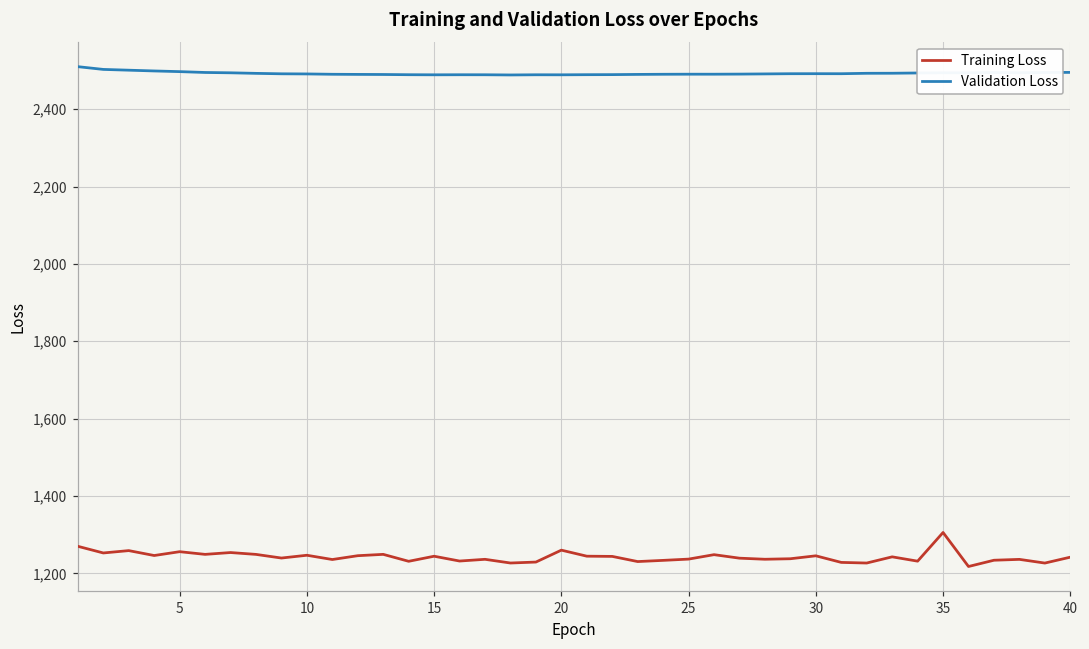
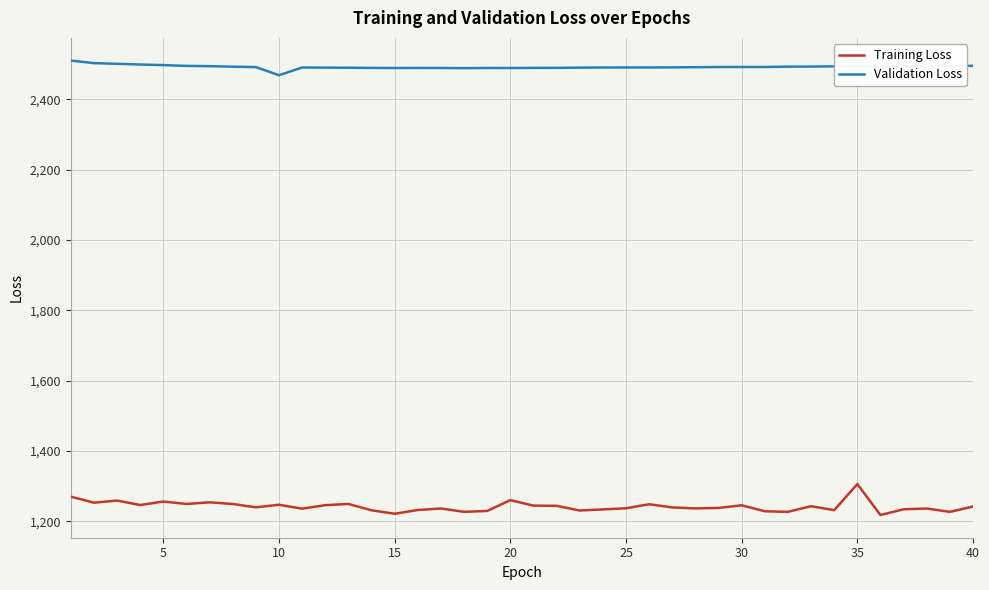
  {
    "Training Loss": {
      "5": "1,260",
      "10": "1,250",
-     "15": "1,240",
+     "15": "1,220",
      "20": "1,260",
      "25": "1,240",
      "30": "1,250",
      "35": "1,310",
      "40": "1,240"
    },
    "Validation Loss": {
      "5": "2,500",
-     "10": "2,490",
+     "10": "2,470",
      "15": "2,490",
      "20": "2,490",
      "25": "2,490",
      "30": "2,490",
      "40": "2,500"
    }
  }
